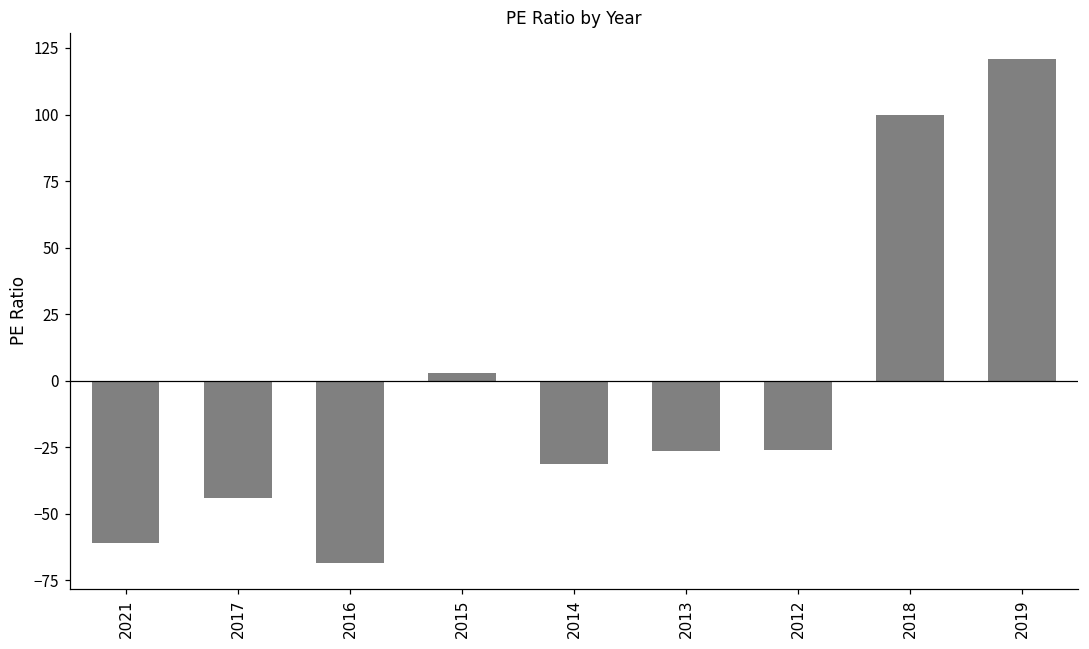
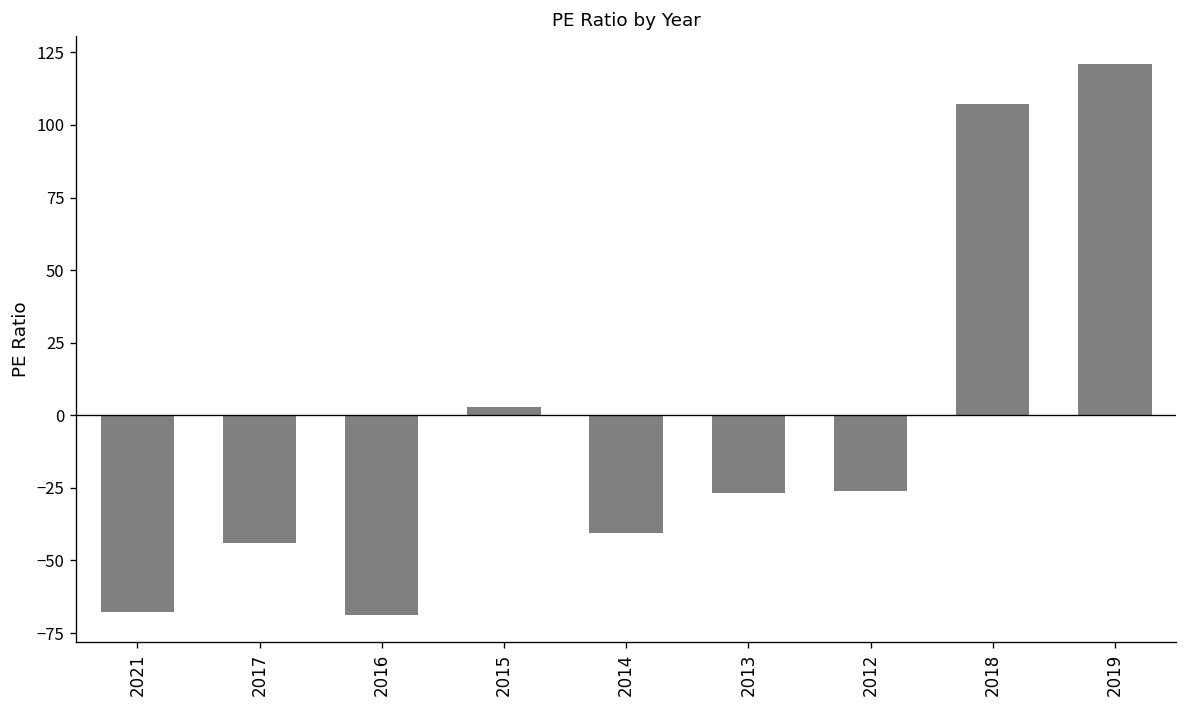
  {
-   "2021": -61,
+   "2021": -68,
    "2017": -44,
    "2016": -69,
    "2015": 3,
-   "2014": -31,
+   "2014": -41,
    "2013": -27,
    "2012": -26,
-   "2018": 100,
+   "2018": 107,
    "2019": 121
  }
